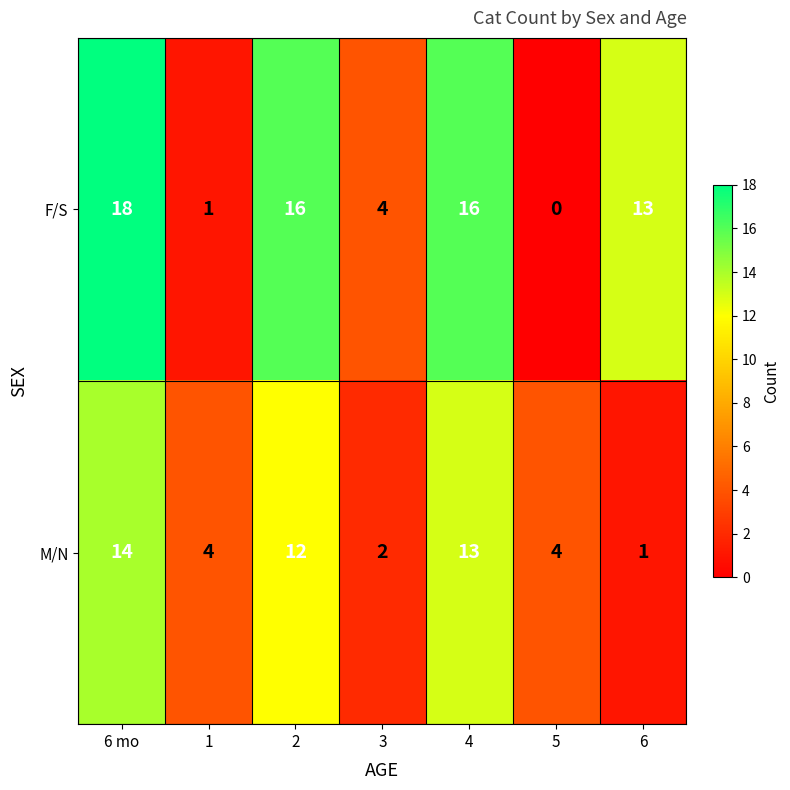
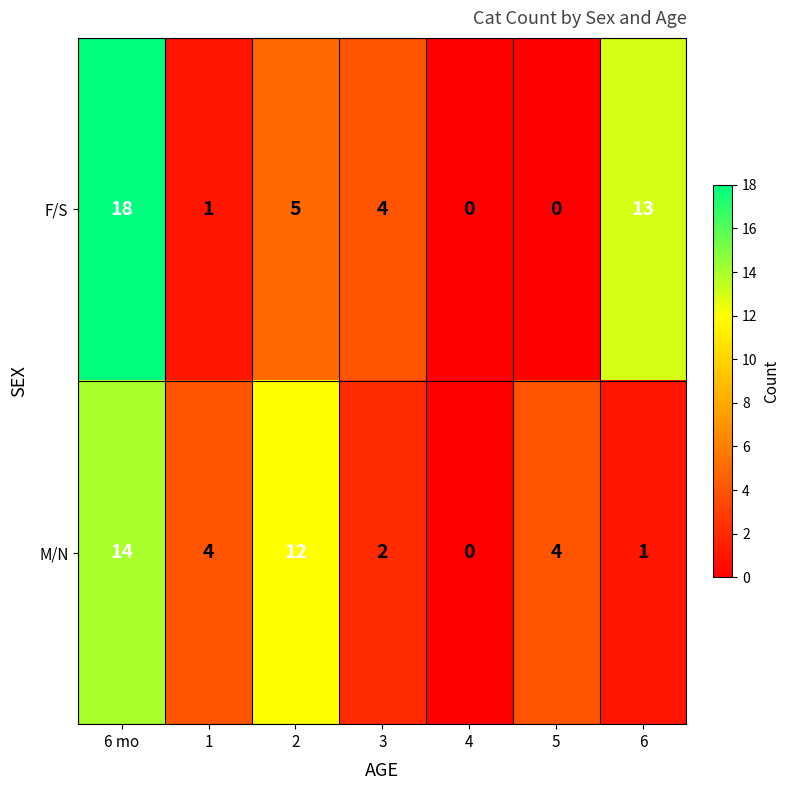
  {
    "F/S": {
      "6 mo": 18,
      "1": 1,
-     "2": 16,
+     "2": 5,
      "3": 4,
-     "4": 16,
+     "4": 0,
      "5": 0,
      "6": 13
    },
    "M/N": {
      "6 mo": 14,
      "1": 4,
      "2": 12,
      "3": 2,
-     "4": 13,
+     "4": 0,
      "5": 4,
      "6": 1
    }
  }
